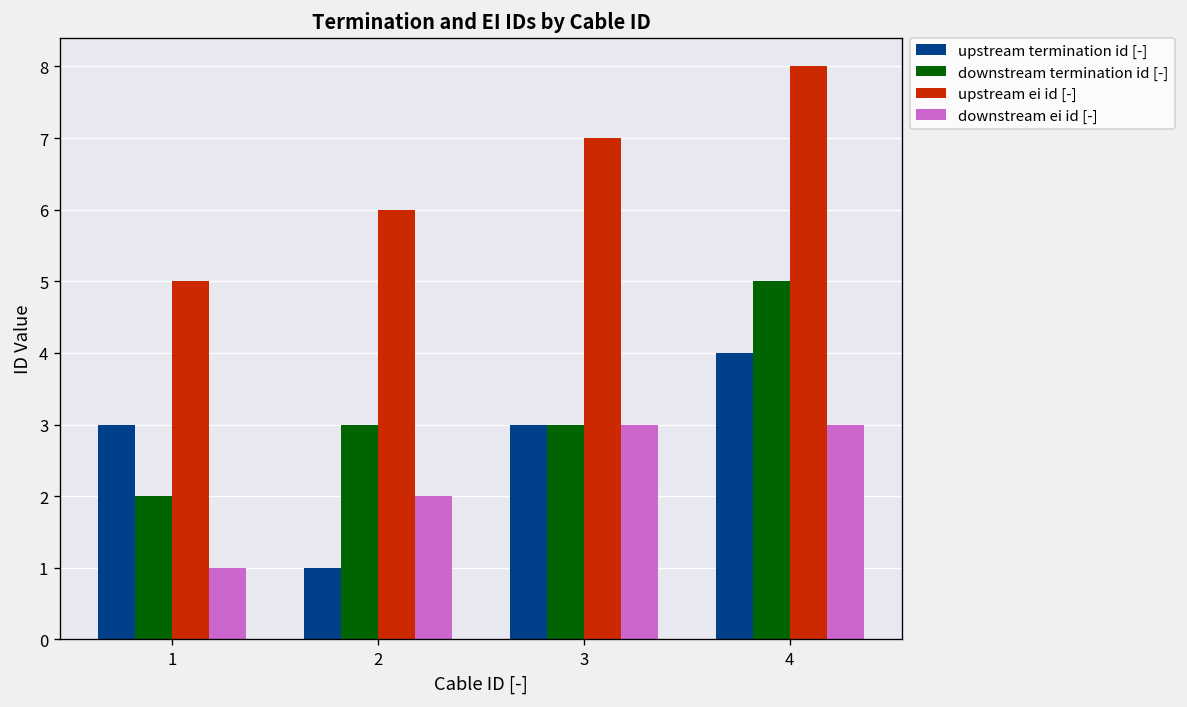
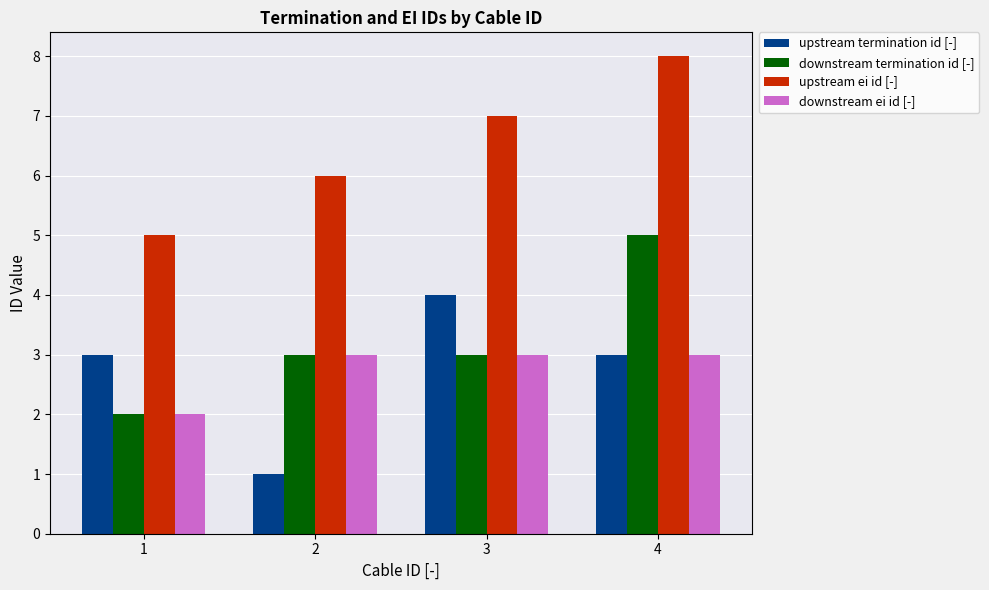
  {
    "upstream termination id [-]": {
      "1": 3,
      "2": 1,
-     "3": 3,
-     "4": 4
+     "3": 4,
+     "4": 3
    },
    "downstream termination id [-]": {
      "1": 2,
      "2": 3,
      "3": 3,
      "4": 5
    },
    "upstream ei id [-]": {
      "1": 5,
      "2": 6,
      "3": 7,
      "4": 8
    },
    "downstream ei id [-]": {
-     "1": 1,
-     "2": 2,
+     "1": 2,
+     "2": 3,
      "3": 3,
      "4": 3
    }
  }
